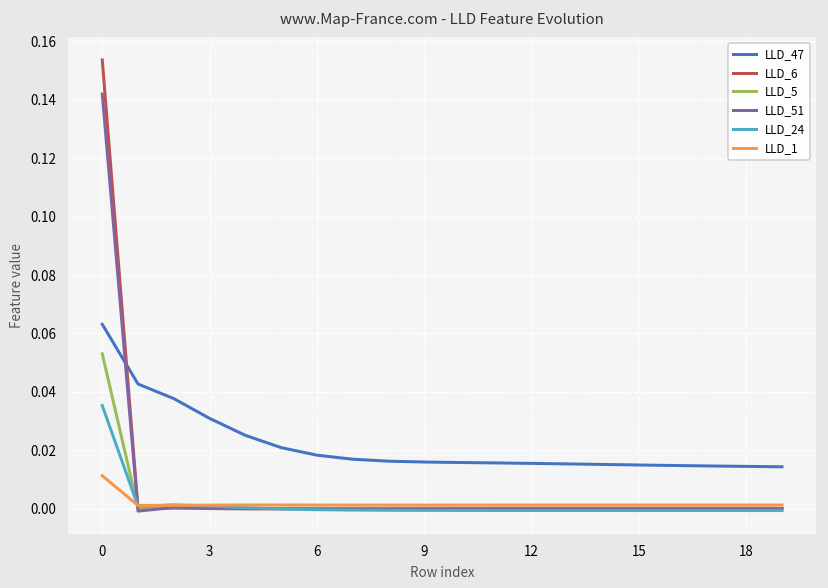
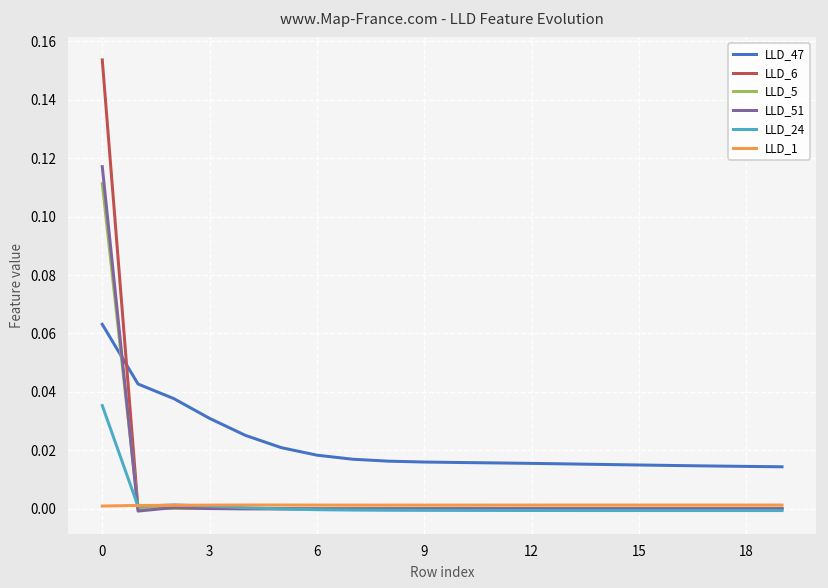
  {
    "LLD_6": {
      "0": 0.154
    },
    "LLD_5": {
-     "0": 0.053
+     "0": 0.111
    },
    "LLD_51": {
-     "0": 0.142
+     "0": 0.117
    },
    "LLD_1": {
-     "0": 0.011,
+     "0": 0.001,
      "6": 0.001,
      "9": 0.001,
      "12": 0.001,
      "15": 0.001,
      "18": 0.001
    }
  }
